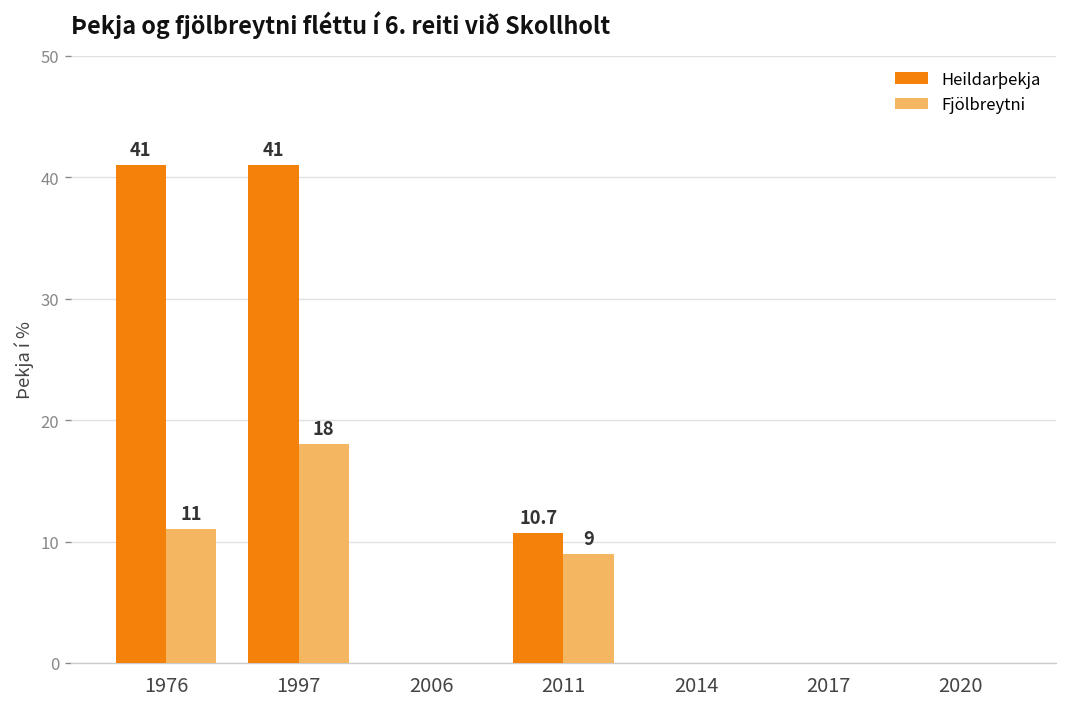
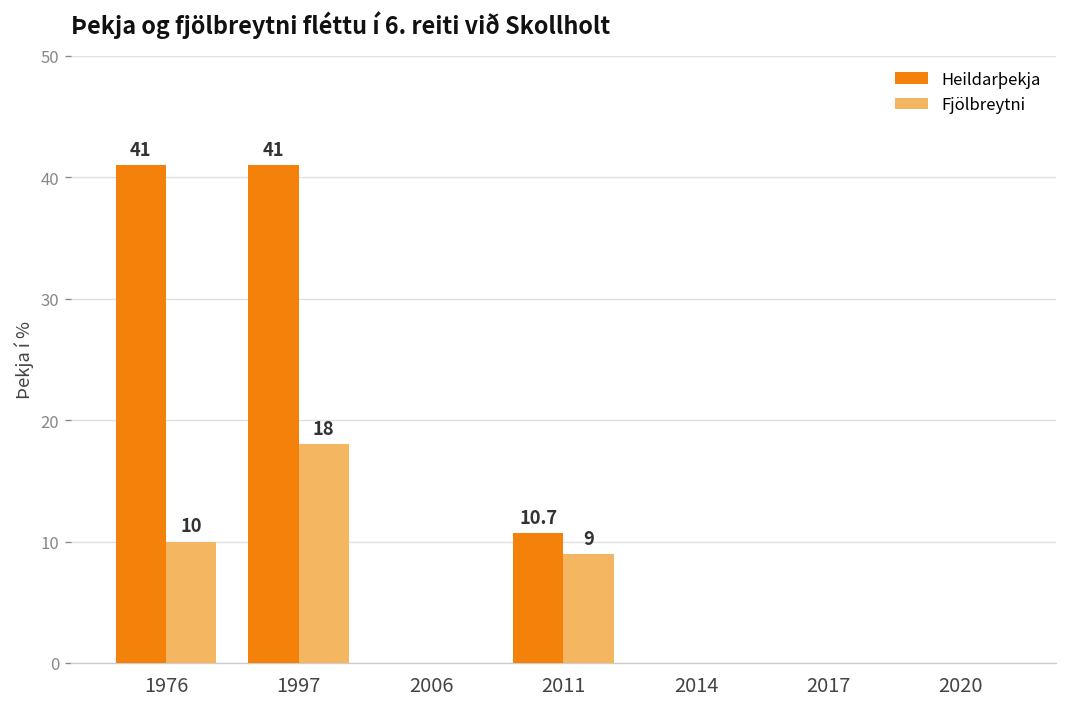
  {
    "Heildarþekja": {
      "1976": 41,
      "1997": 41,
      "2011": 10.7
    },
    "Fjölbreytni": {
-     "1976": 11,
+     "1976": 10,
      "1997": 18,
      "2011": 9
    }
  }
